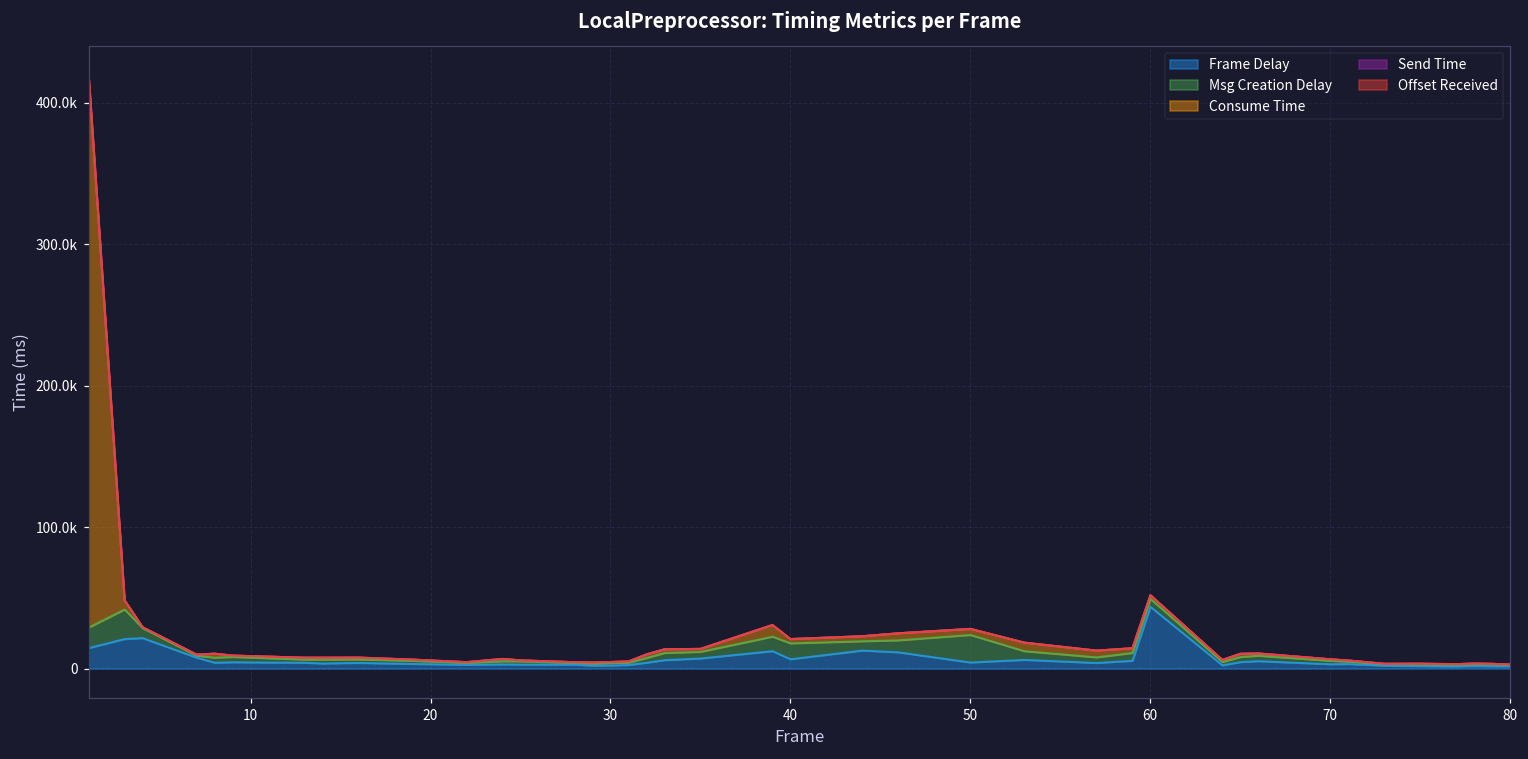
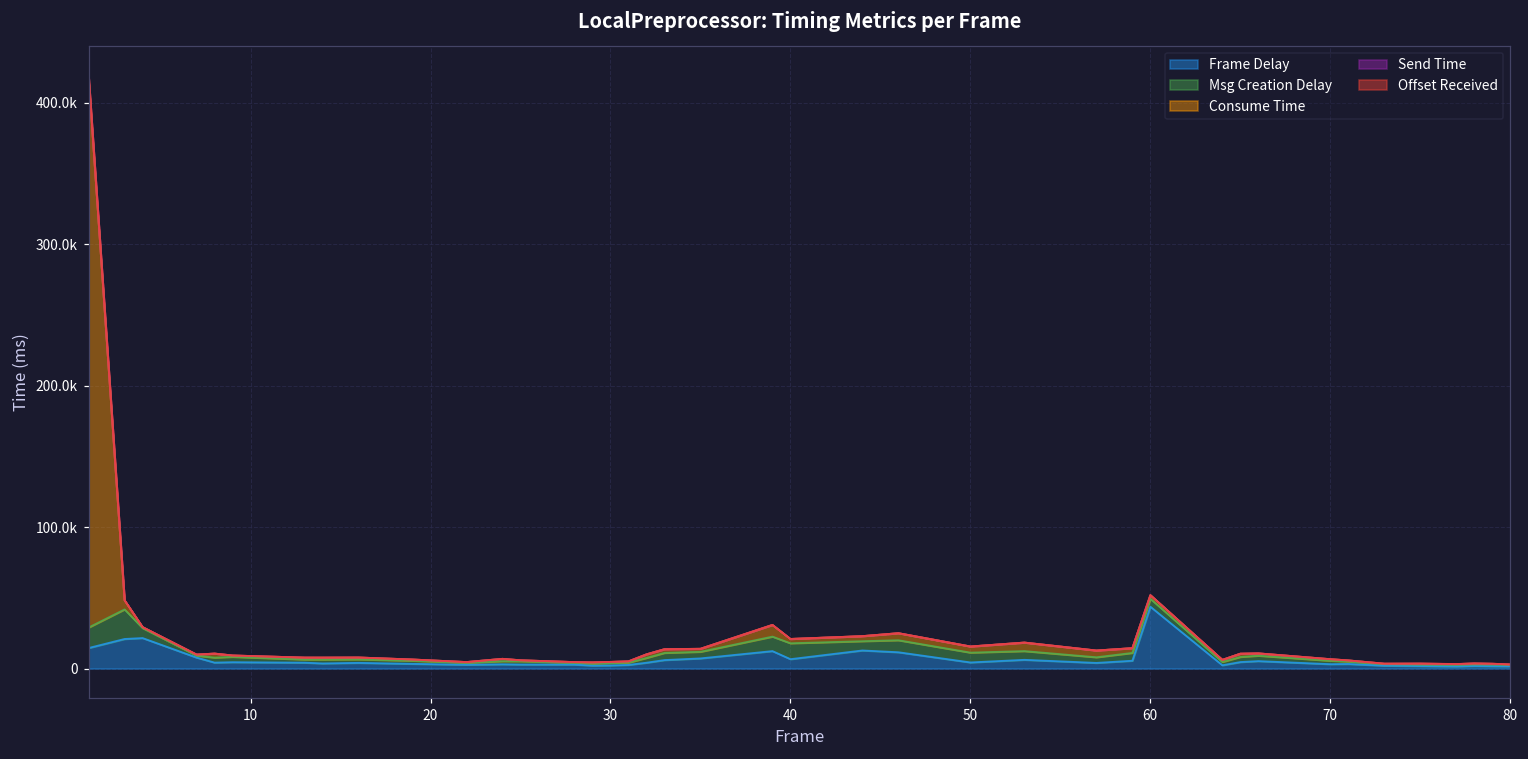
  {
    "Frame Delay": {
      "40": 7000,
      "50": 4000,
      "60": 44000,
      "70": 3000
    },
    "Msg Creation Delay": {
      "40": 11000,
-     "50": 19000,
+     "50": 7000,
      "60": 6000
    },
    "Offset Received": {
      "40": 3000,
      "50": 4000,
      "60": 3000
    }
  }
